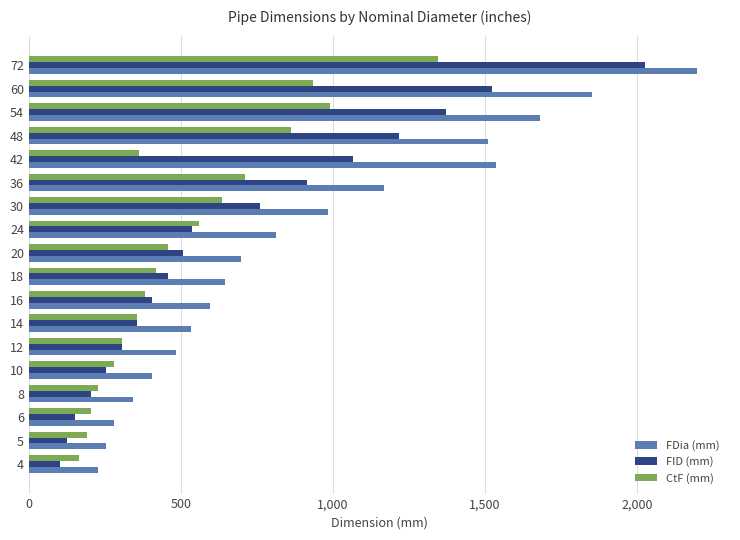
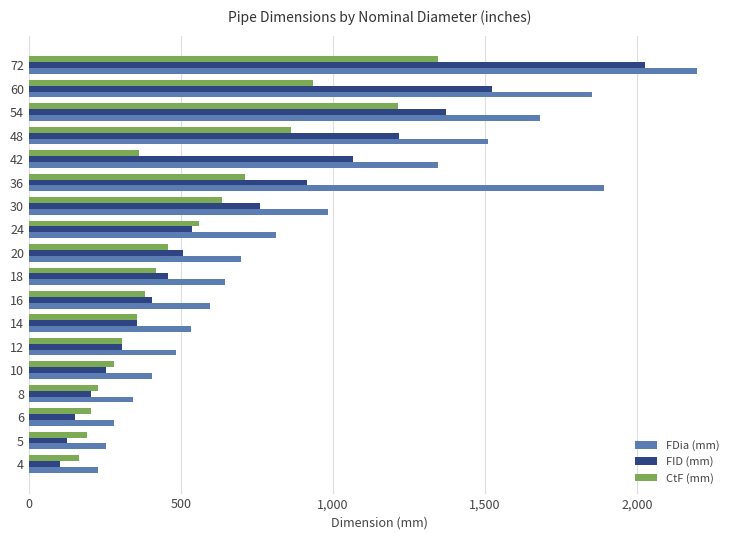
  {
    "FDia (mm)": {
      "72": "2,200",
      "60": "1,850",
      "54": "1,680",
      "48": "1,510",
-     "42": "1,540",
-     "36": "1,170",
+     "42": "1,350",
+     "36": "1,890",
      "30": "980",
      "24": "810",
      "20": "700",
      "18": "650",
      "16": "600",
      "14": "530",
      "12": "480",
      "10": "410",
      "8": "340",
      "6": "280",
      "5": "250",
      "4": "230"
    },
    "FID (mm)": {
      "72": "2,030",
      "60": "1,520",
      "54": "1,370",
      "48": "1,220",
      "42": "1,070",
      "36": "910",
      "30": "760",
      "24": "540",
      "20": "510",
      "18": "460",
      "16": "410",
      "14": "360",
      "12": "310",
      "10": "250",
      "8": "200",
      "6": "150",
      "5": "130",
      "4": "100"
    },
    "CtF (mm)": {
      "72": "1,350",
      "60": "940",
-     "54": "990",
+     "54": "1,210",
      "48": "860",
      "42": "360",
      "36": "710",
      "30": "640",
      "24": "560",
      "20": "460",
      "18": "420",
      "16": "380",
      "14": "360",
      "12": "310",
      "10": "280",
      "8": "230",
      "6": "200",
      "5": "190",
      "4": "170"
    }
  }
